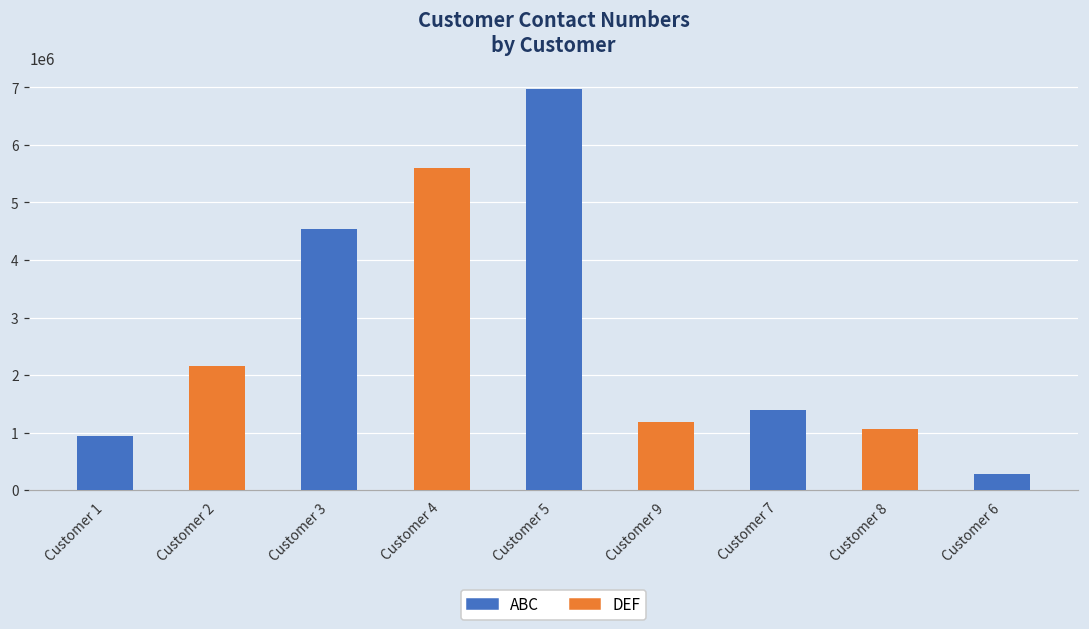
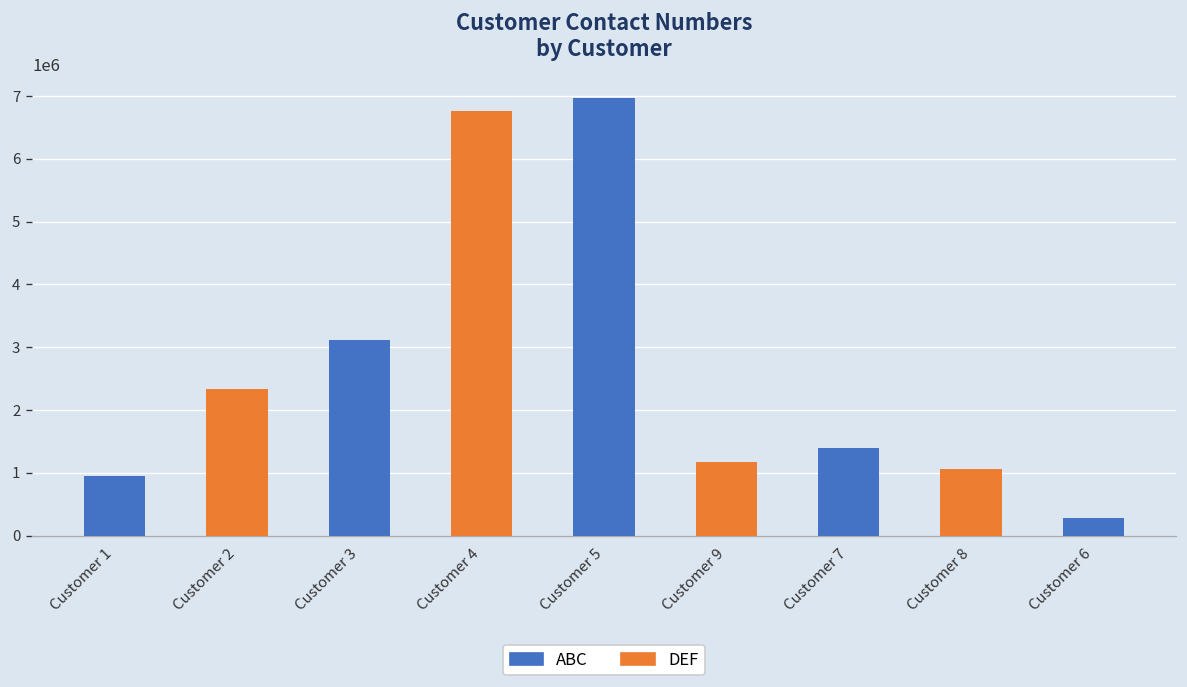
  {
    "ABC": {
      "Customer 1": 900000,
      "Customer 2": 0,
-     "Customer 3": 4500000,
+     "Customer 3": 3100000,
      "Customer 4": 0,
      "Customer 5": 7000000,
      "Customer 9": 0,
      "Customer 7": 1400000,
      "Customer 8": 0,
      "Customer 6": 300000
    },
    "DEF": {
      "Customer 1": 0,
-     "Customer 2": 2200000,
+     "Customer 2": 2300000,
      "Customer 3": 0,
-     "Customer 4": 5600000,
+     "Customer 4": 6800000,
      "Customer 5": 0,
      "Customer 9": 1200000,
      "Customer 7": 0,
      "Customer 8": 1100000,
      "Customer 6": 0
    }
  }
